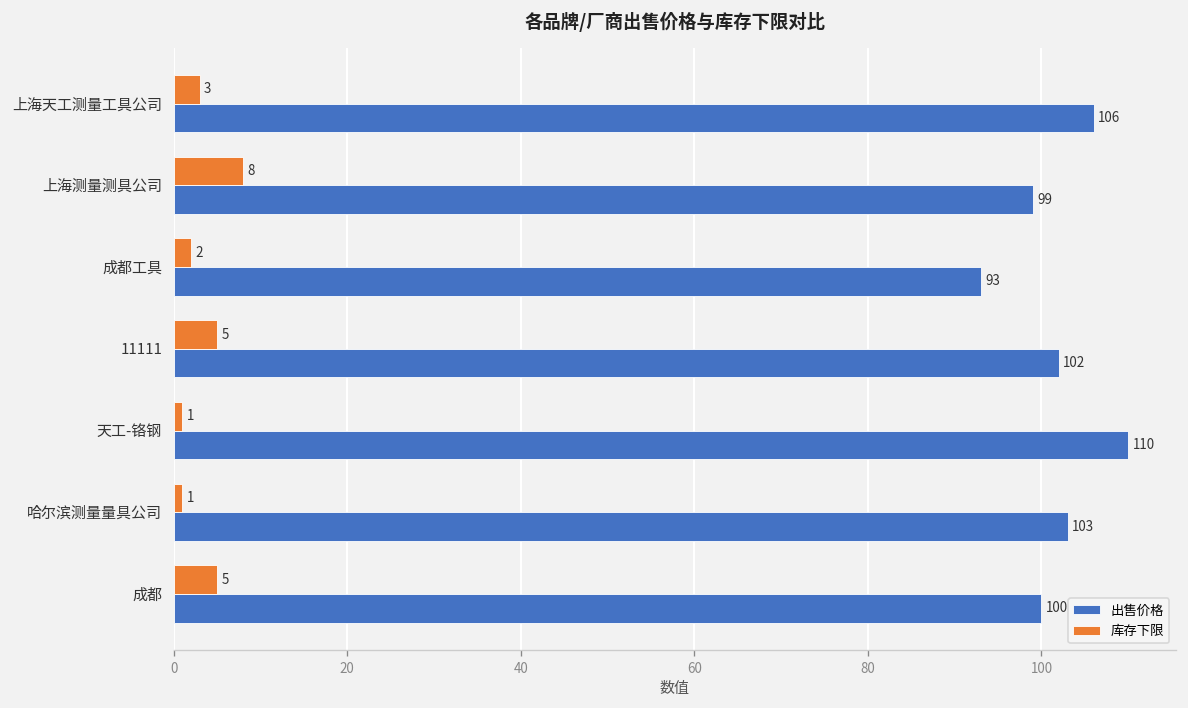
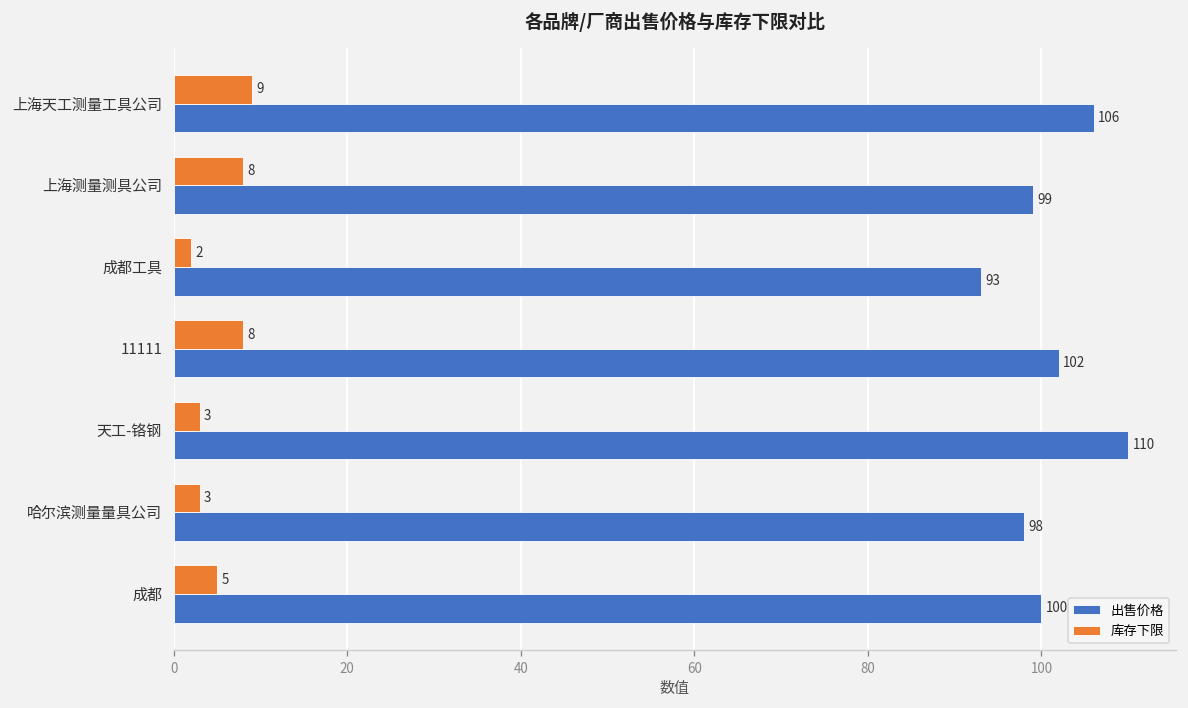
  {
    "出售价格": {
      "上海天工测量工具公司": 106,
      "上海测量测具公司": 99,
      "成都工具": 93,
      "11111": 102,
      "天工-铬钢": 110,
-     "哈尔滨测量量具公司": 103,
+     "哈尔滨测量量具公司": 98,
      "成都": 100
    },
    "库存下限": {
-     "上海天工测量工具公司": 3,
+     "上海天工测量工具公司": 9,
      "上海测量测具公司": 8,
      "成都工具": 2,
-     "11111": 5,
-     "天工-铬钢": 1,
-     "哈尔滨测量量具公司": 1,
+     "11111": 8,
+     "天工-铬钢": 3,
+     "哈尔滨测量量具公司": 3,
      "成都": 5
    }
  }
